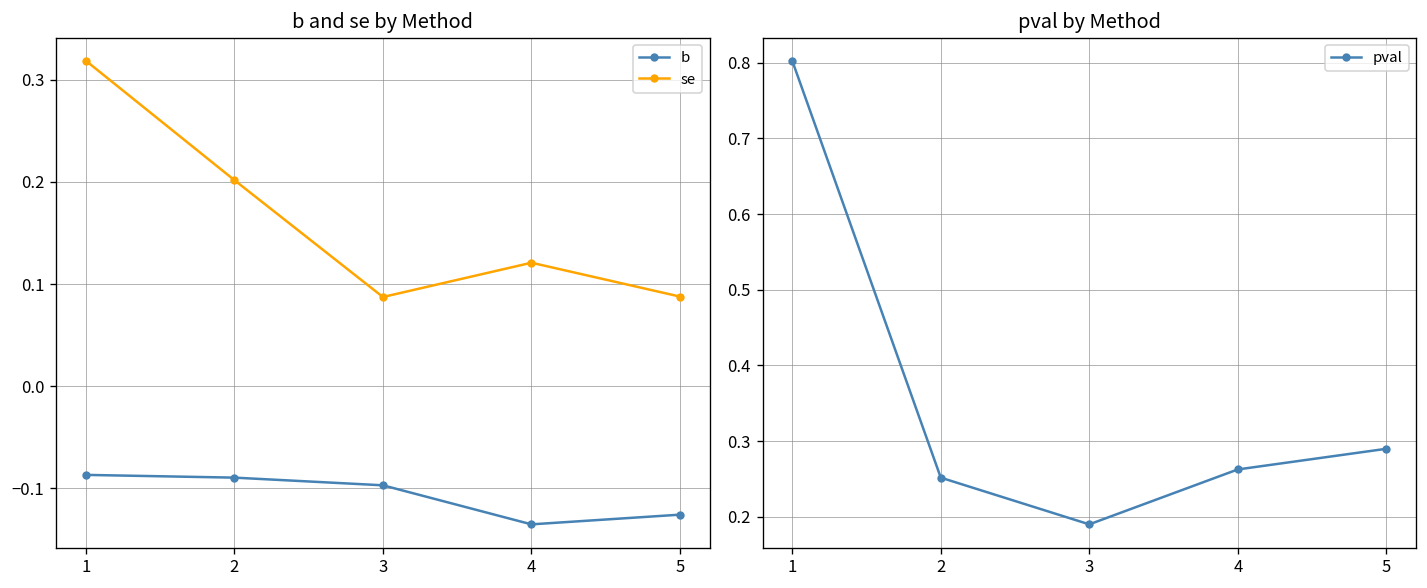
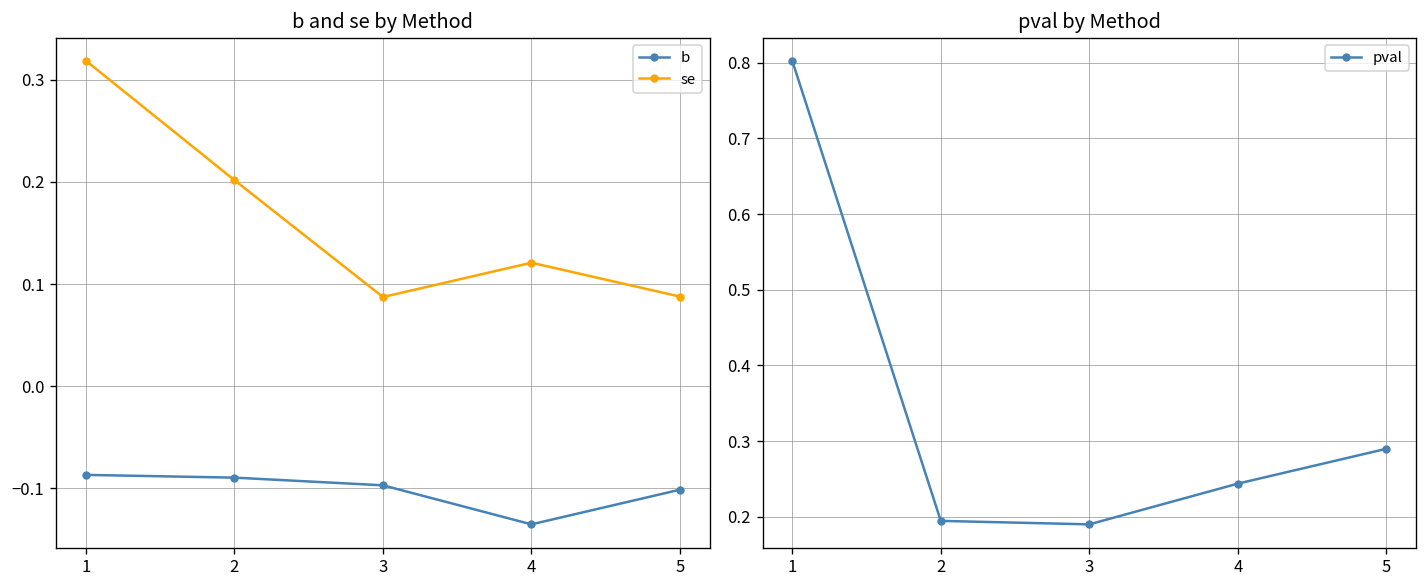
  {
    "b and se by Method": {
      "b": {
        "1": -0.09,
        "2": -0.09,
        "3": -0.10,
        "4": -0.14,
-       "5": -0.13
+       "5": -0.10
      },
      "se": {
        "1": 0.32,
        "2": 0.20,
        "3": 0.09,
        "4": 0.12,
        "5": 0.09
      }
    },
    "pval by Method": {
      "1": 0.80,
-     "2": 0.25,
+     "2": 0.19,
      "3": 0.19,
-     "4": 0.26,
+     "4": 0.24,
      "5": 0.29
    }
  }
